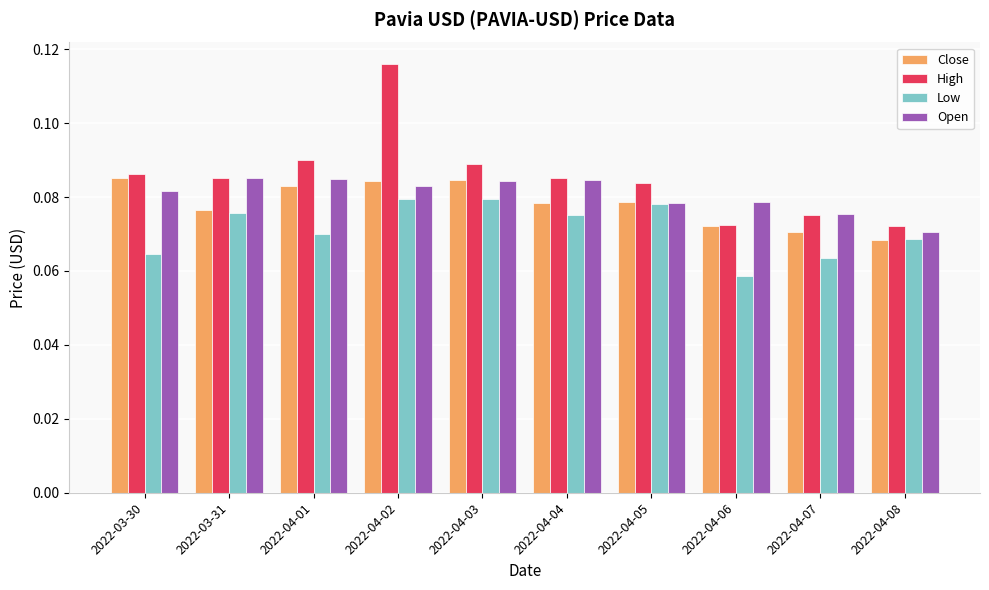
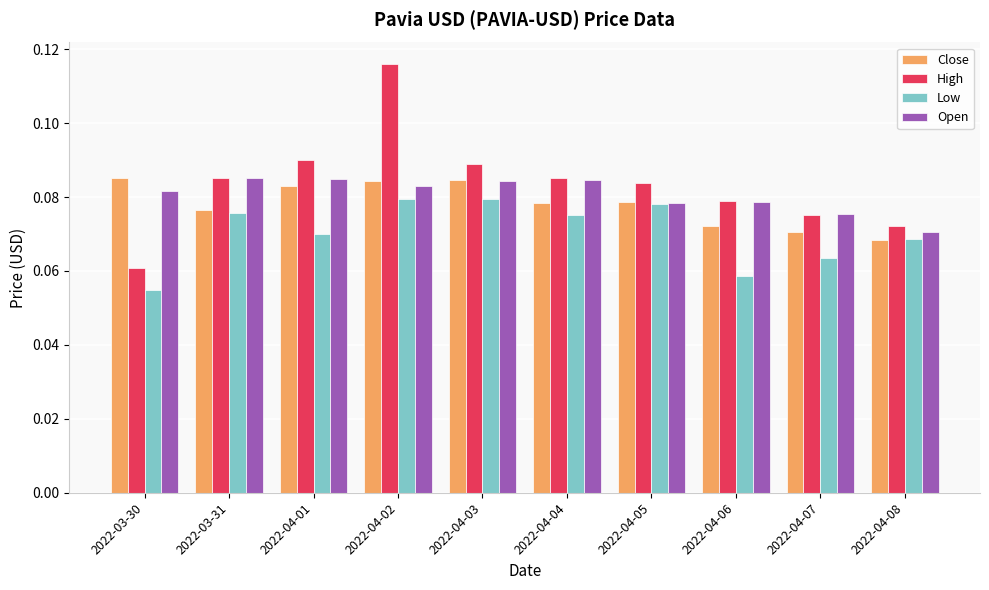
  {
    "Close": {
      "2022-03-30": 0.085,
      "2022-03-31": 0.076,
      "2022-04-01": 0.083,
      "2022-04-02": 0.084,
      "2022-04-03": 0.085,
      "2022-04-04": 0.078,
      "2022-04-05": 0.079,
      "2022-04-06": 0.072,
      "2022-04-07": 0.071,
      "2022-04-08": 0.068
    },
    "High": {
-     "2022-03-30": 0.086,
+     "2022-03-30": 0.061,
      "2022-03-31": 0.085,
      "2022-04-01": 0.090,
      "2022-04-02": 0.116,
      "2022-04-03": 0.089,
      "2022-04-04": 0.085,
      "2022-04-05": 0.084,
-     "2022-04-06": 0.072,
+     "2022-04-06": 0.079,
      "2022-04-07": 0.075,
      "2022-04-08": 0.072
    },
    "Low": {
-     "2022-03-30": 0.065,
+     "2022-03-30": 0.055,
      "2022-03-31": 0.076,
      "2022-04-01": 0.070,
      "2022-04-02": 0.079,
      "2022-04-03": 0.080,
      "2022-04-04": 0.075,
      "2022-04-05": 0.078,
      "2022-04-06": 0.059,
      "2022-04-07": 0.063,
      "2022-04-08": 0.069
    },
    "Open": {
      "2022-03-30": 0.082,
      "2022-03-31": 0.085,
      "2022-04-01": 0.085,
      "2022-04-02": 0.083,
      "2022-04-03": 0.084,
      "2022-04-04": 0.085,
      "2022-04-05": 0.078,
      "2022-04-06": 0.079,
      "2022-04-07": 0.075,
      "2022-04-08": 0.071
    }
  }
